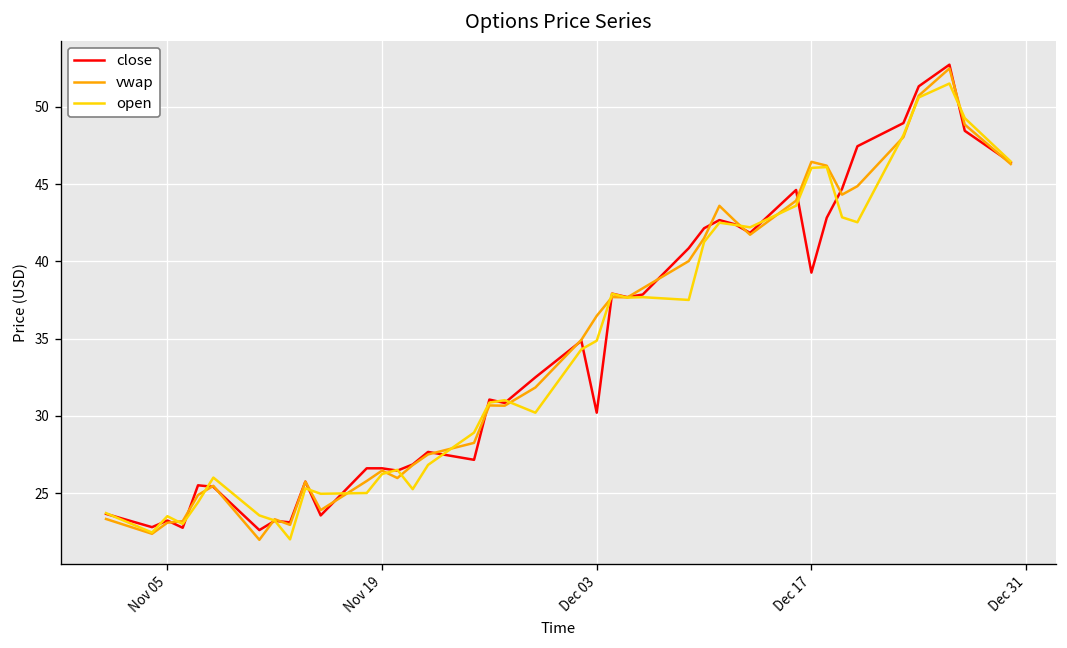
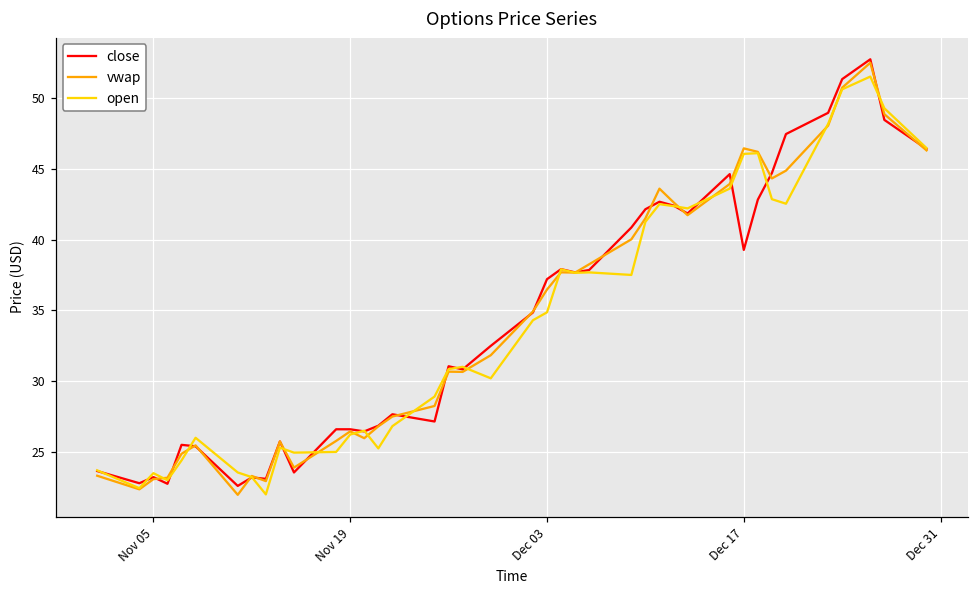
  {
    "close": {
-     "Dec 03": 30.2,
+     "Dec 03": 37.2,
      "Dec 17": 39.3
    }
  }
